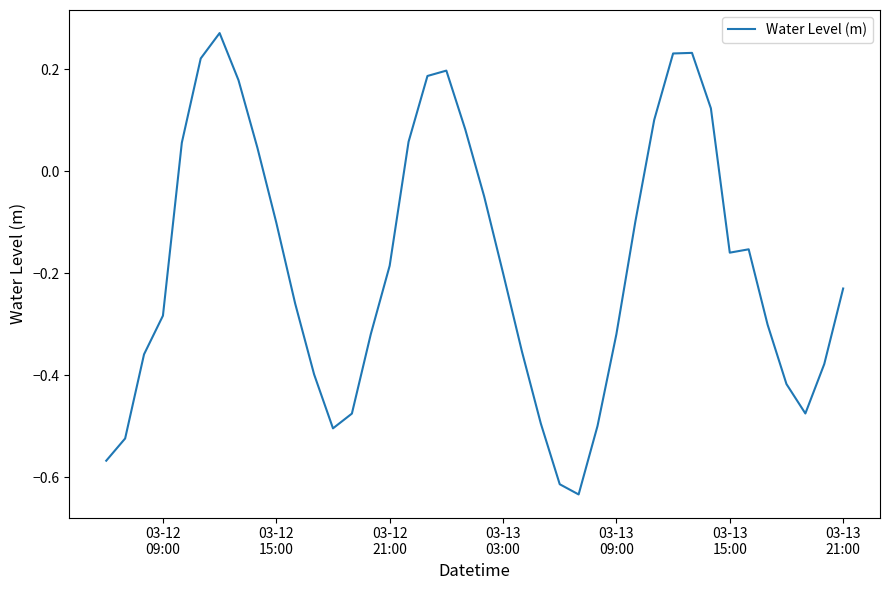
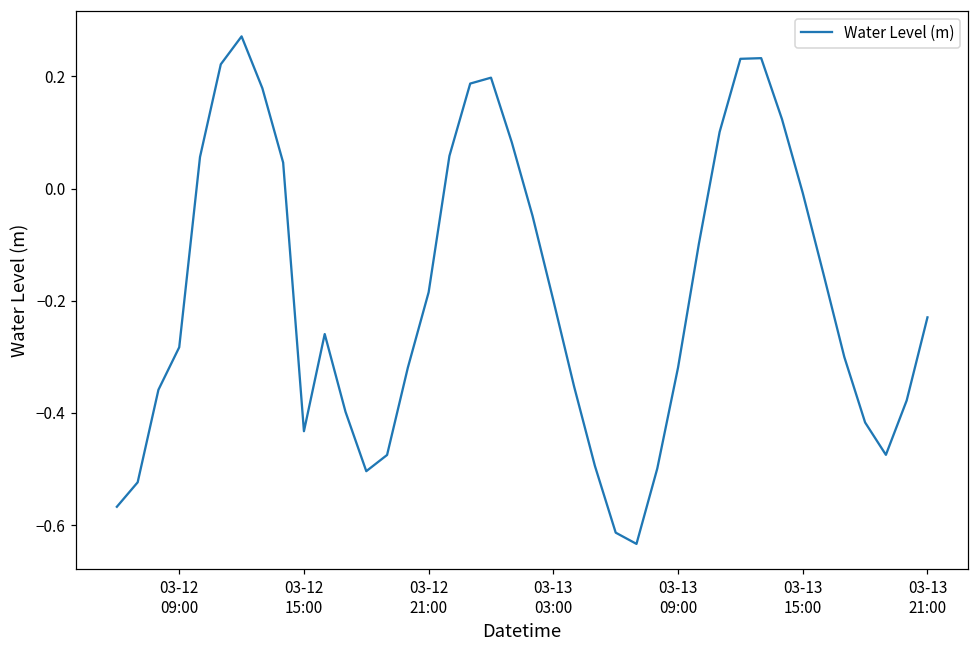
  {
    "03-12 09:00": -0.28,
-   "03-12 15:00": -0.10,
+   "03-12 15:00": -0.43,
    "03-12 21:00": -0.18,
    "03-13 03:00": -0.20,
    "03-13 09:00": -0.32,
-   "03-13 15:00": -0.16,
+   "03-13 15:00": -0.01,
    "03-13 21:00": -0.23
  }
